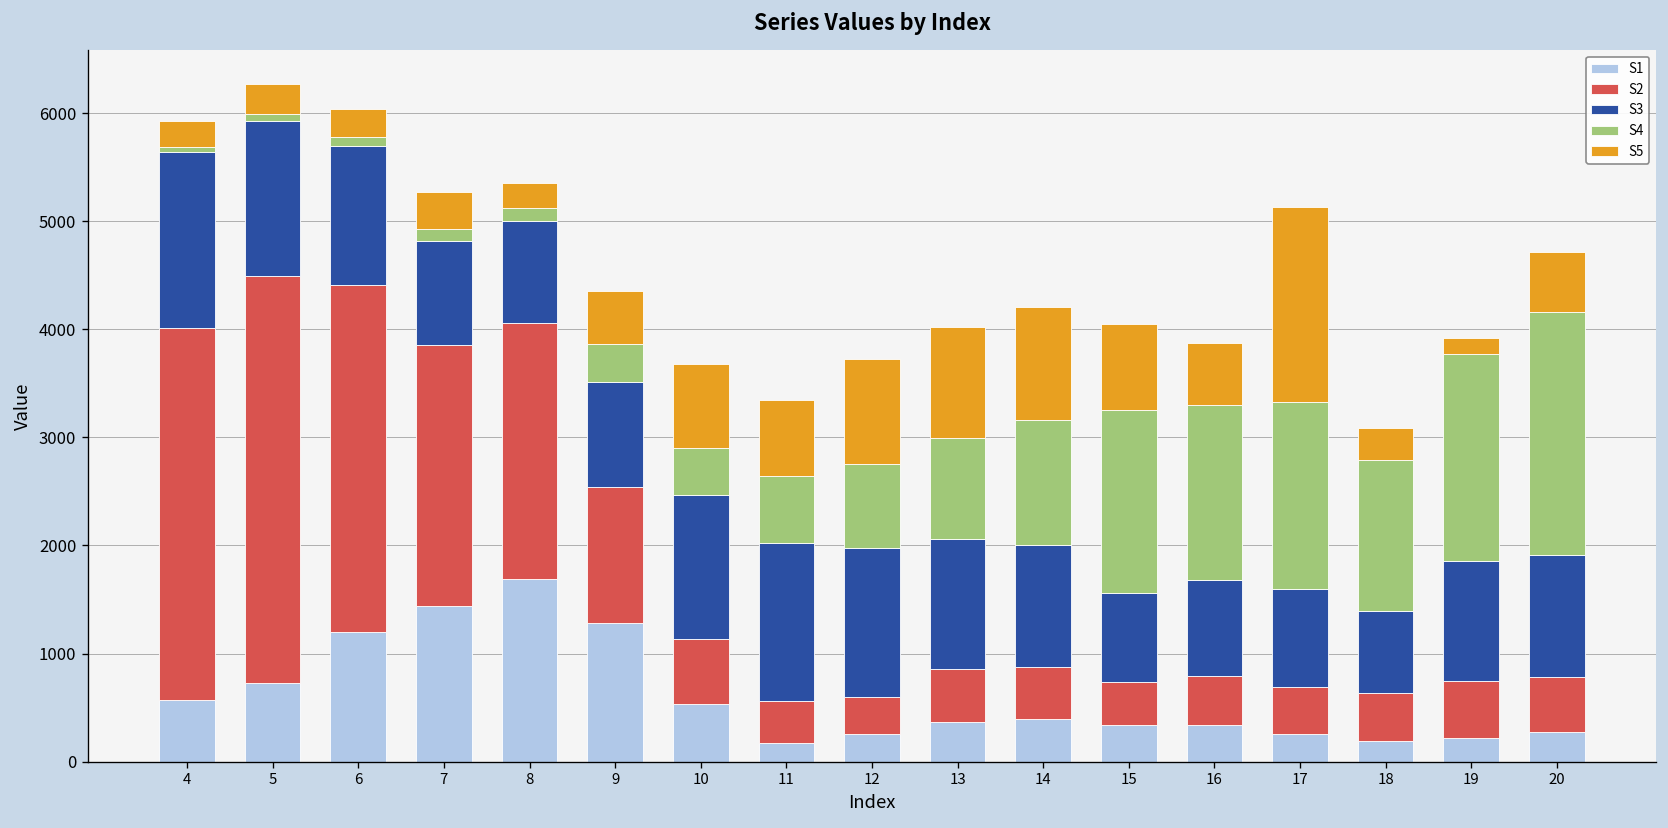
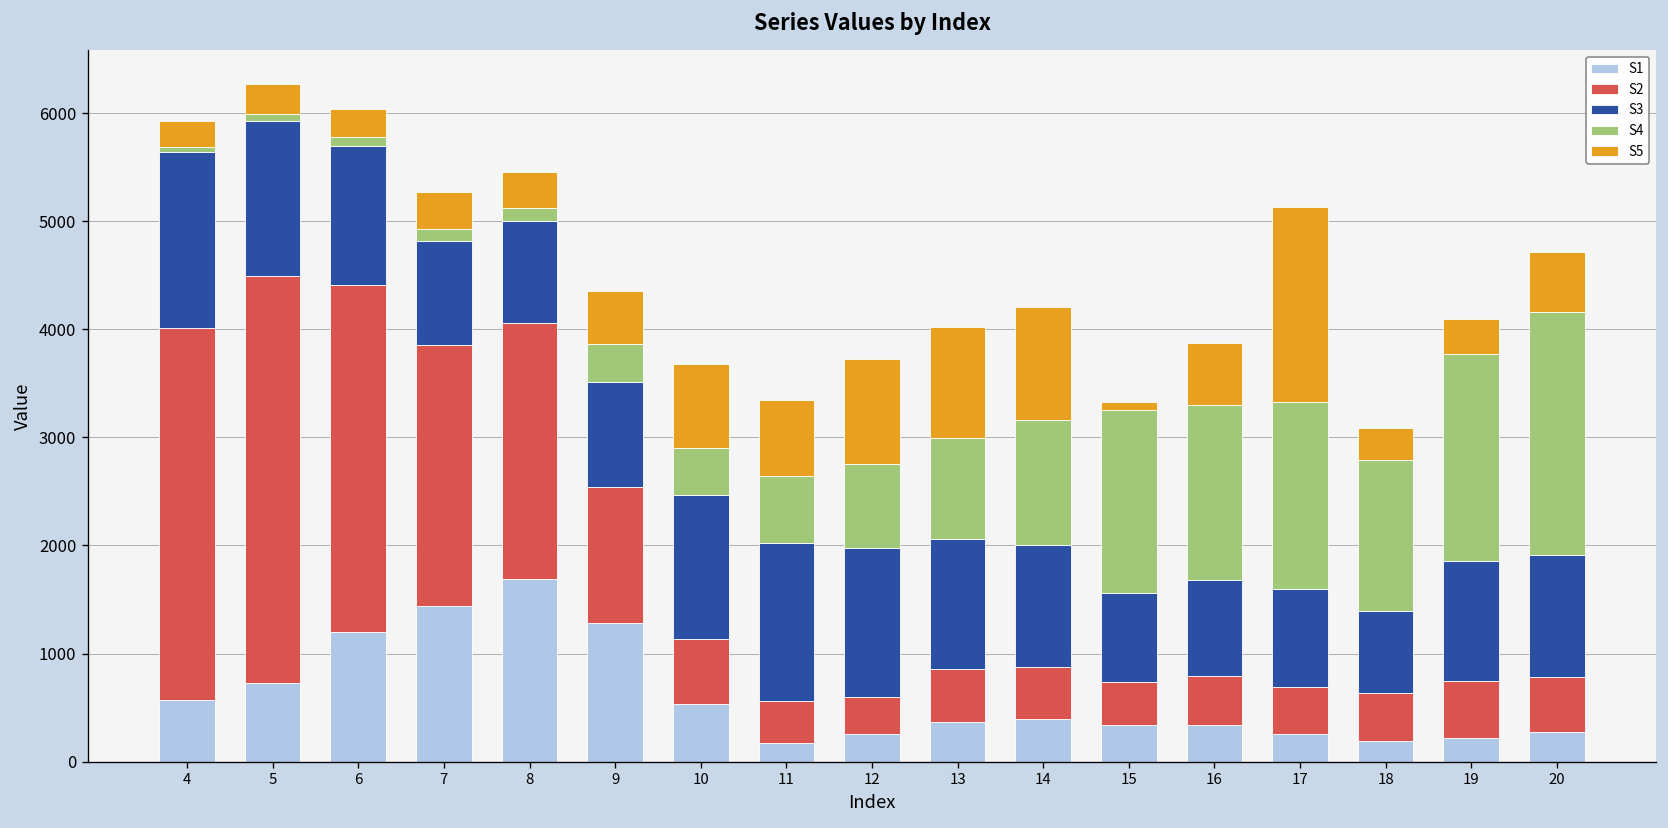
  {
    "S1": {
      "4": 600,
      "5": 700,
      "6": 1200,
      "7": 1400,
      "8": 1700,
      "9": 1300,
      "10": 500,
      "11": 200,
      "12": 300,
      "13": 400,
      "14": 400,
      "15": 300,
      "16": 300,
      "17": 300,
      "18": 200,
      "19": 200,
      "20": 300
    },
    "S2": {
      "4": 3400,
      "5": 3800,
      "6": 3200,
      "7": 2400,
      "8": 2400,
      "9": 1300,
      "10": 600,
      "11": 400,
      "12": 300,
      "13": 500,
      "14": 500,
      "15": 400,
      "16": 500,
      "17": 400,
      "18": 400,
      "19": 500,
      "20": 500
    },
    "S3": {
      "4": 1600,
      "5": 1400,
      "6": 1300,
      "7": 1000,
      "8": 900,
      "9": 1000,
      "10": 1300,
      "11": 1500,
      "12": 1400,
      "13": 1200,
      "14": 1100,
      "15": 800,
      "16": 900,
      "17": 900,
      "18": 800,
      "19": 1100,
      "20": 1100
    },
    "S4": {
      "4": 100,
      "5": 100,
      "6": 100,
      "7": 100,
      "8": 100,
      "9": 400,
      "10": 400,
      "11": 600,
      "12": 800,
      "13": 900,
      "14": 1200,
      "15": 1700,
      "16": 1600,
      "17": 1700,
      "18": 1400,
      "19": 1900,
      "20": 2200
    },
    "S5": {
      "4": 200,
      "5": 300,
      "6": 300,
      "7": 300,
-     "8": 200,
+     "8": 300,
      "9": 500,
      "10": 800,
      "11": 700,
      "12": 1000,
      "13": 1000,
      "14": 1000,
-     "15": 800,
+     "15": 100,
      "16": 600,
      "17": 1800,
      "18": 300,
-     "19": 100,
+     "19": 300,
      "20": 600
    }
  }
